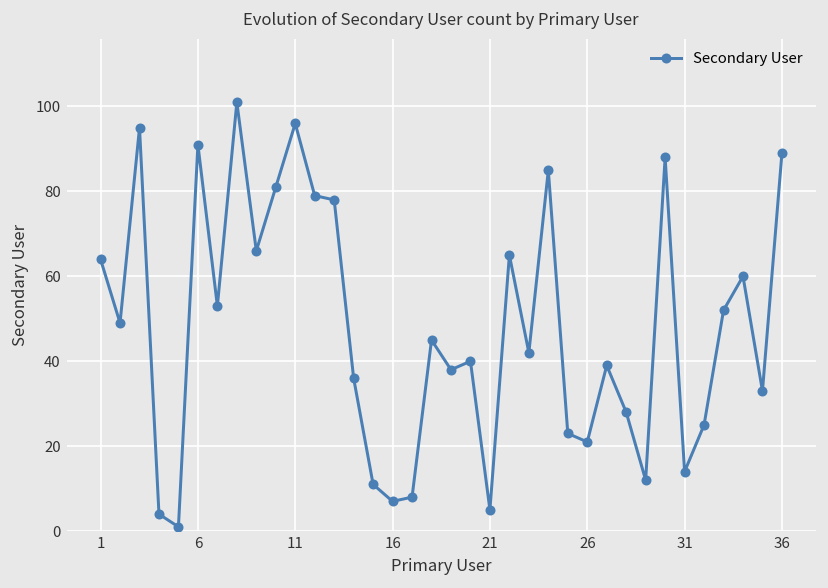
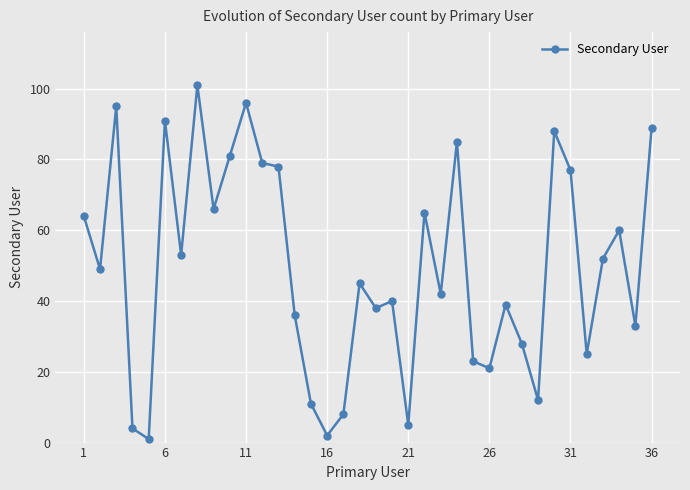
  {
    "1": 64,
    "6": 91,
    "11": 96,
-   "16": 7,
+   "16": 2,
    "21": 5,
    "26": 21,
-   "31": 14,
+   "31": 77,
    "36": 89
  }
